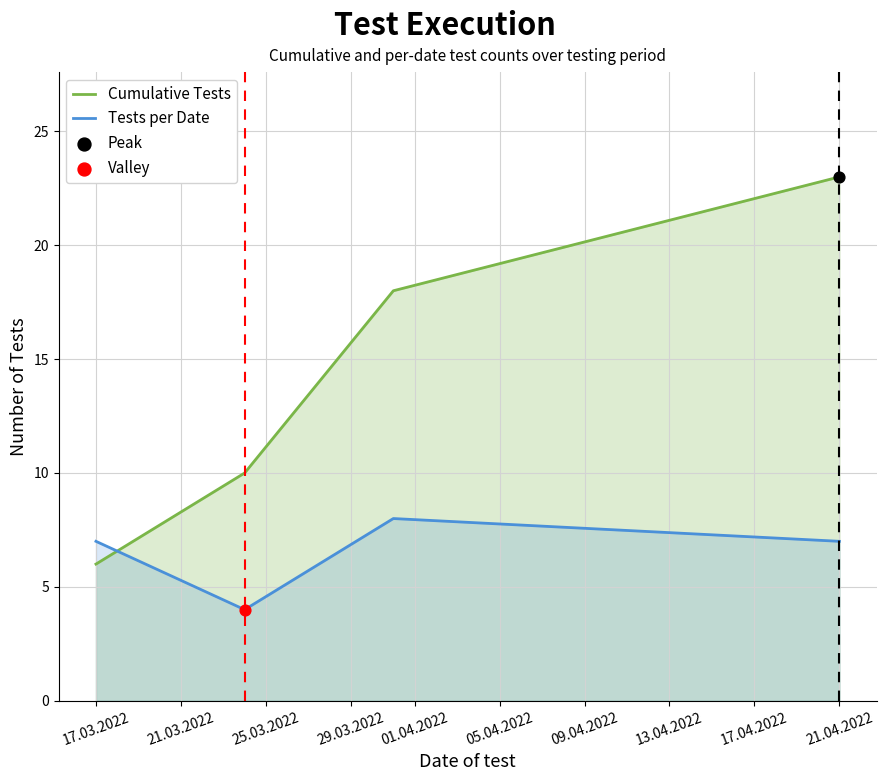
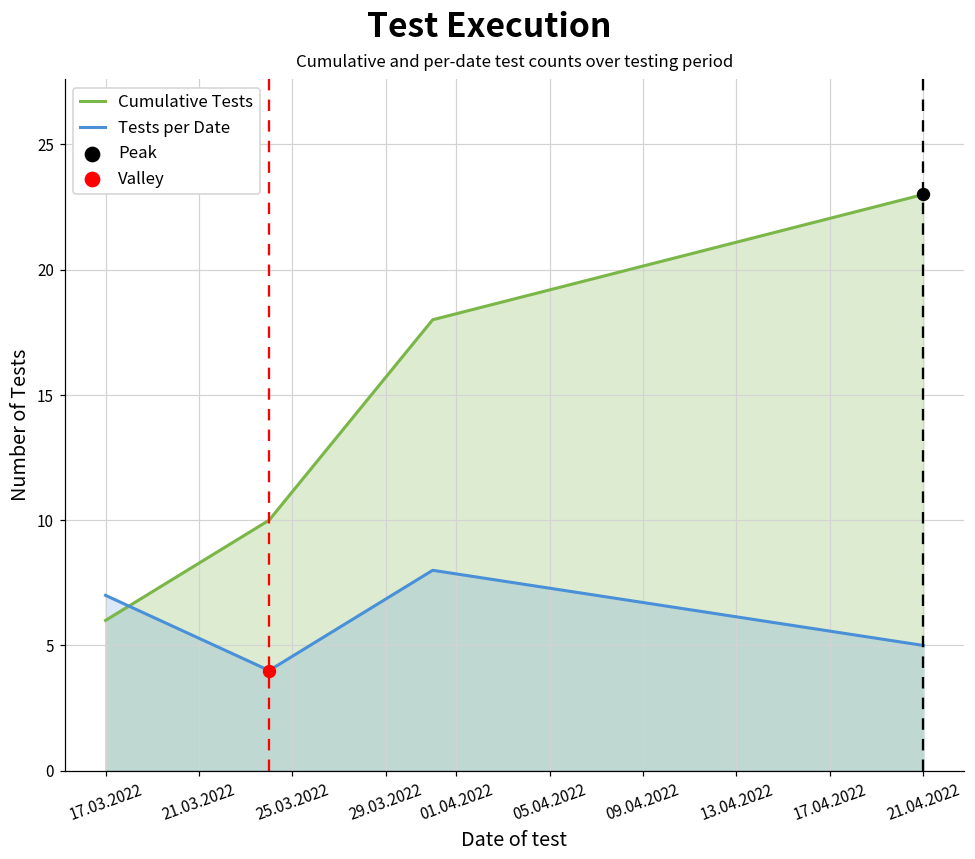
  {
    "Cumulative Tests": {
      "17.03.2022": 6
    },
    "Tests per Date": {
      "17.03.2022": 7,
-     "21.04.2022": 7
+     "21.04.2022": 5
    }
  }
